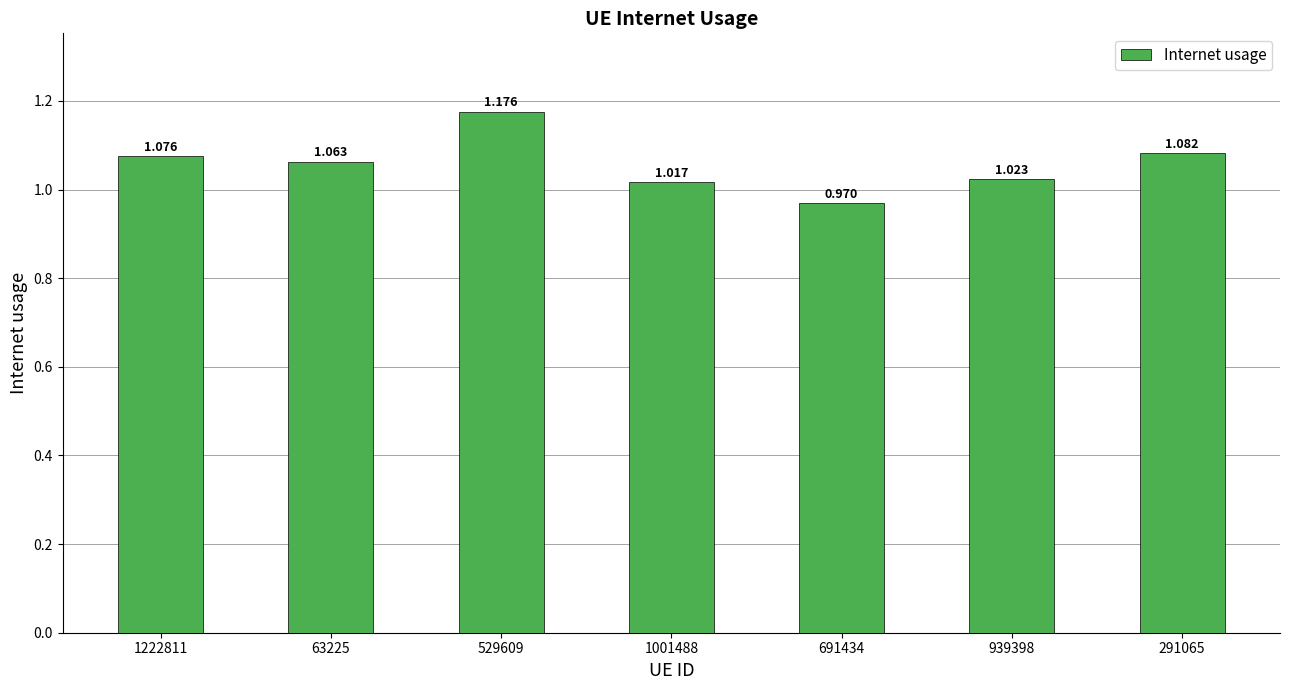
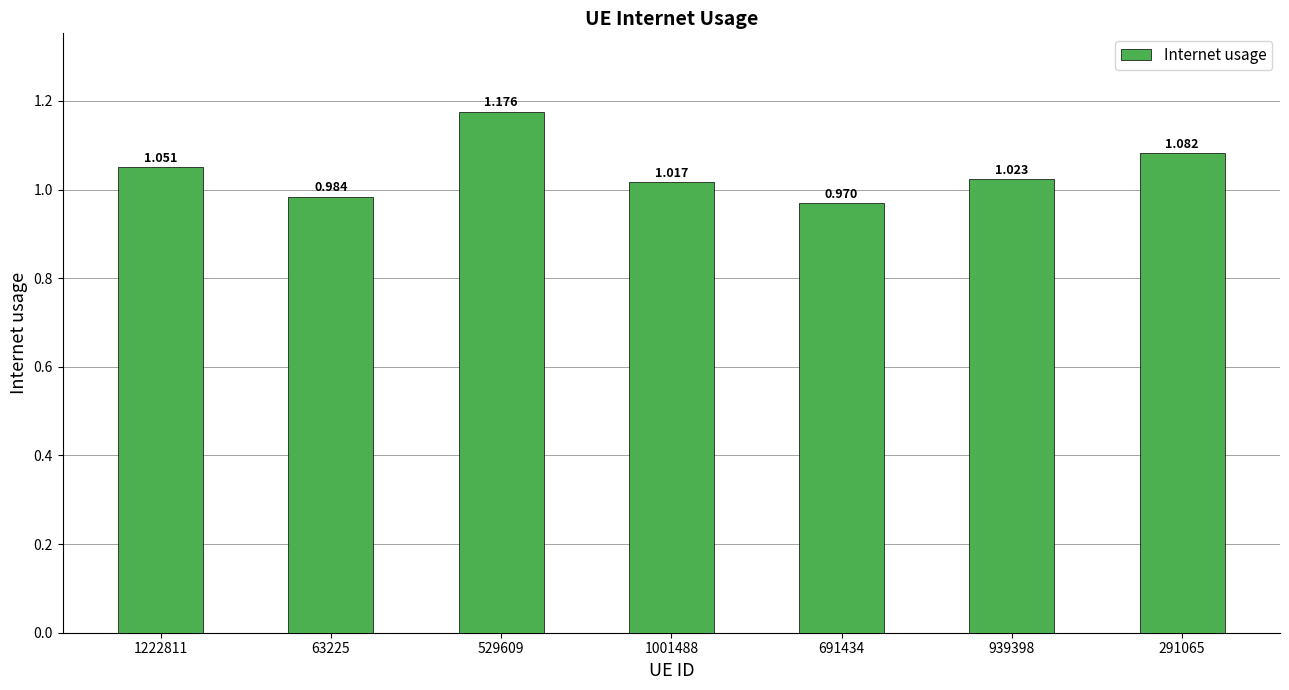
  {
-   "1222811": 1.076,
-   "63225": 1.063,
+   "1222811": 1.051,
+   "63225": 0.984,
    "529609": 1.176,
    "1001488": 1.017,
    "691434": 0.970,
    "939398": 1.023,
    "291065": 1.082
  }
